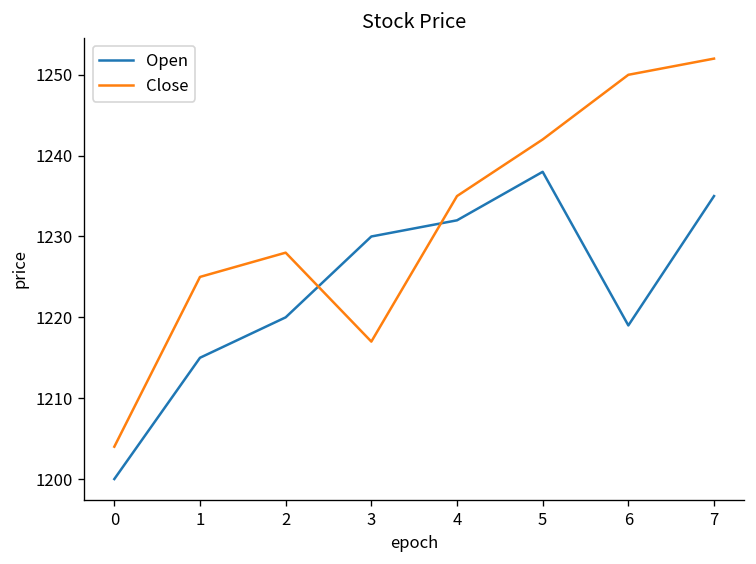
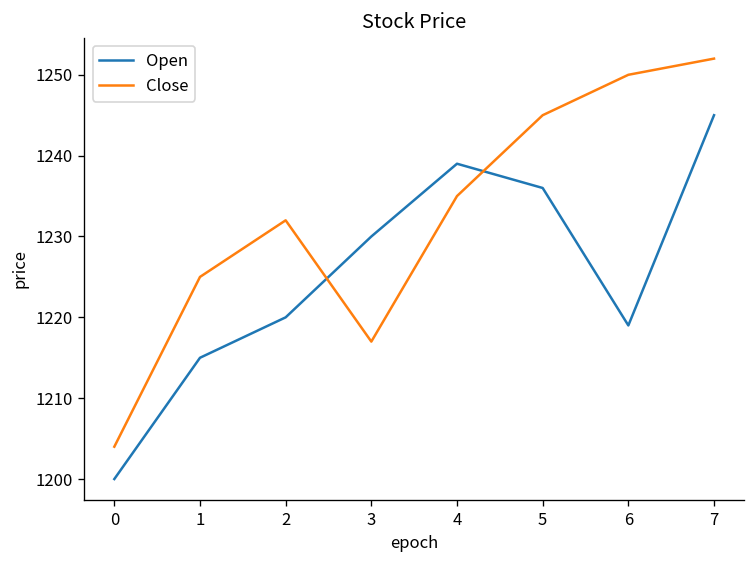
  {
    "Open": {
      "0": 1200,
      "1": 1215,
      "2": 1220,
      "3": 1230,
-     "4": 1232,
-     "5": 1238,
+     "4": 1239,
+     "5": 1236,
      "6": 1219,
-     "7": 1235
+     "7": 1245
    },
    "Close": {
      "0": 1204,
      "1": 1225,
-     "2": 1228,
+     "2": 1232,
      "3": 1217,
      "4": 1235,
-     "5": 1242,
+     "5": 1245,
      "6": 1250,
      "7": 1252
    }
  }
